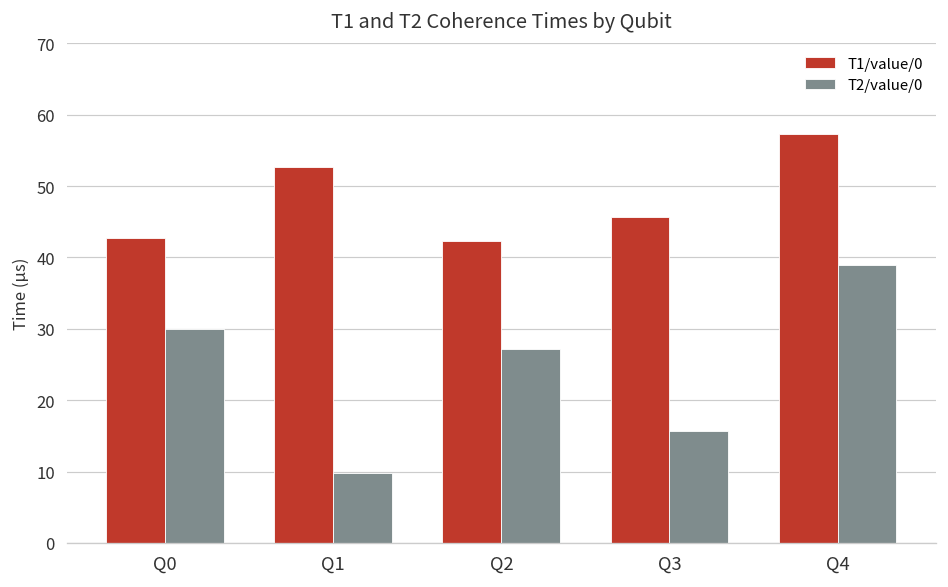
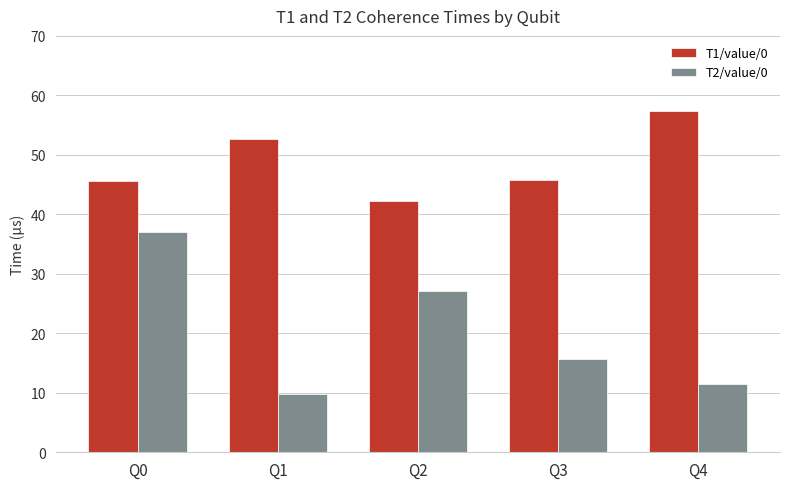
  {
    "T1/value/0": {
-     "Q0": 43,
+     "Q0": 46,
      "Q1": 53,
      "Q2": 42,
      "Q3": 46,
      "Q4": 57
    },
    "T2/value/0": {
-     "Q0": 30,
+     "Q0": 37,
      "Q1": 10,
      "Q2": 27,
      "Q3": 16,
-     "Q4": 39
+     "Q4": 11
    }
  }
